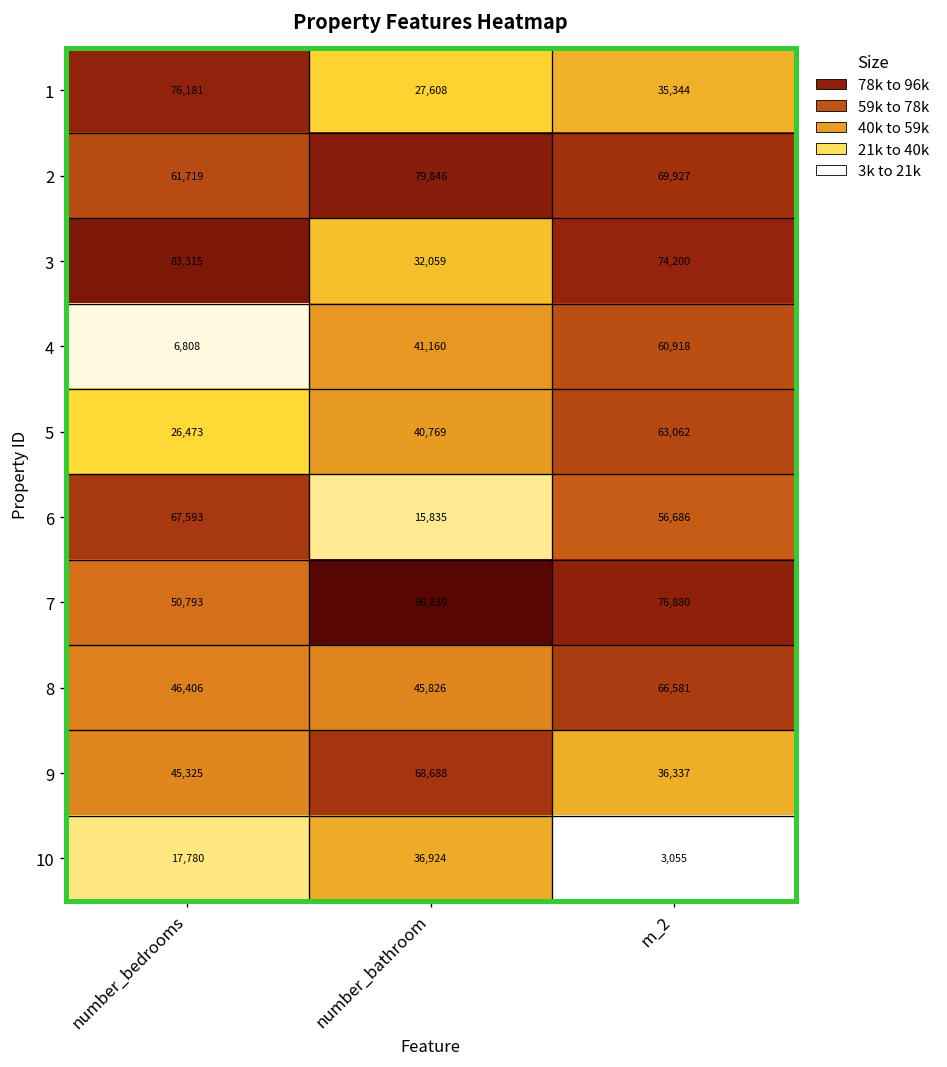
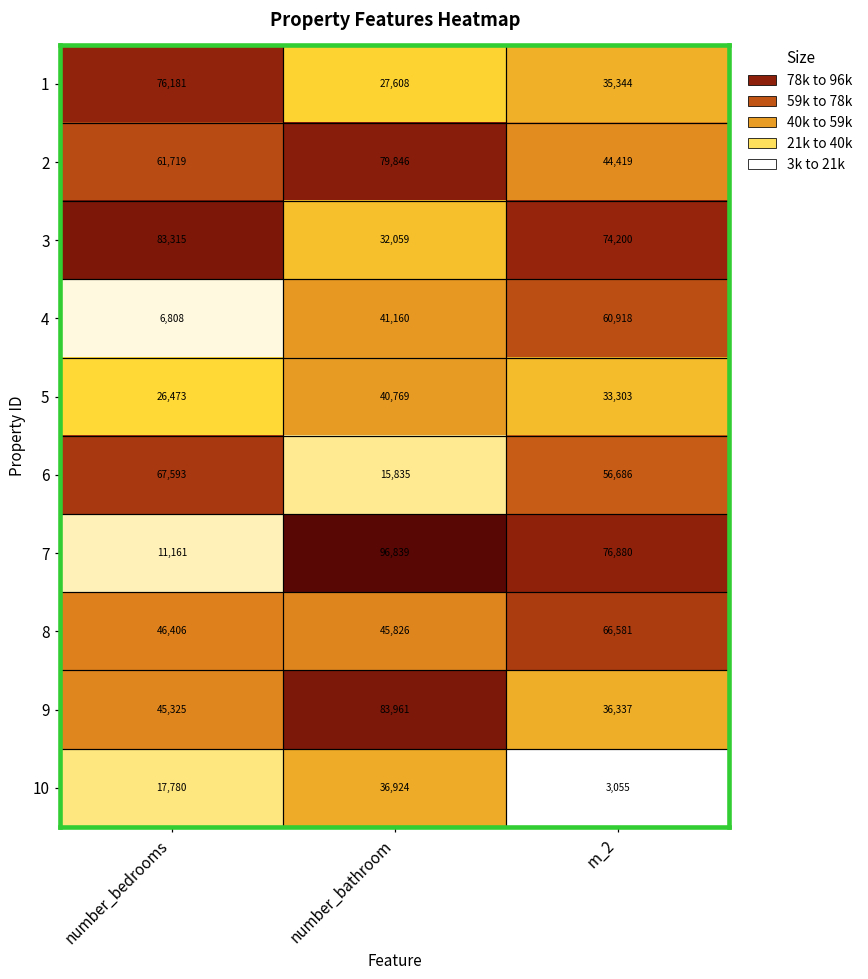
  {
    "1": {
      "number_bedrooms": "76,181",
      "number_bathroom": "27,608",
      "m_2": "35,344"
    },
    "2": {
      "number_bedrooms": "61,719",
      "number_bathroom": "79,846",
-     "m_2": "69,927"
+     "m_2": "44,419"
    },
    "3": {
      "number_bedrooms": "83,315",
      "number_bathroom": "32,059",
      "m_2": "74,200"
    },
    "4": {
      "number_bedrooms": "6,808",
      "number_bathroom": "41,160",
      "m_2": "60,918"
    },
    "5": {
      "number_bedrooms": "26,473",
      "number_bathroom": "40,769",
-     "m_2": "63,062"
+     "m_2": "33,303"
    },
    "6": {
      "number_bedrooms": "67,593",
      "number_bathroom": "15,835",
      "m_2": "56,686"
    },
    "7": {
-     "number_bedrooms": "50,793",
+     "number_bedrooms": "11,161",
      "number_bathroom": "96,839",
      "m_2": "76,880"
    },
    "8": {
      "number_bedrooms": "46,406",
      "number_bathroom": "45,826",
      "m_2": "66,581"
    },
    "9": {
      "number_bedrooms": "45,325",
-     "number_bathroom": "68,688",
+     "number_bathroom": "83,961",
      "m_2": "36,337"
    },
    "10": {
      "number_bedrooms": "17,780",
      "number_bathroom": "36,924",
      "m_2": "3,055"
    }
  }
